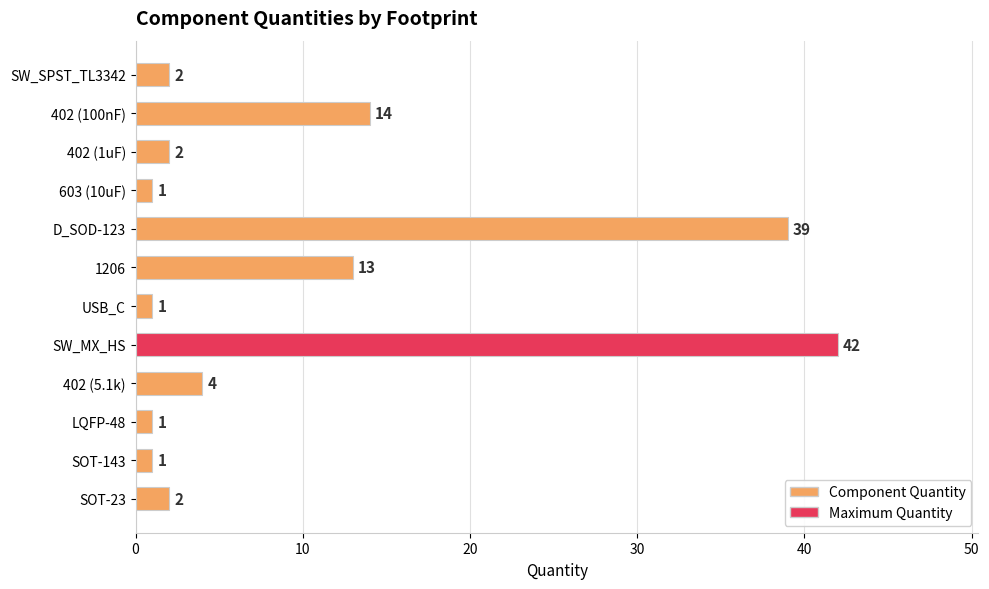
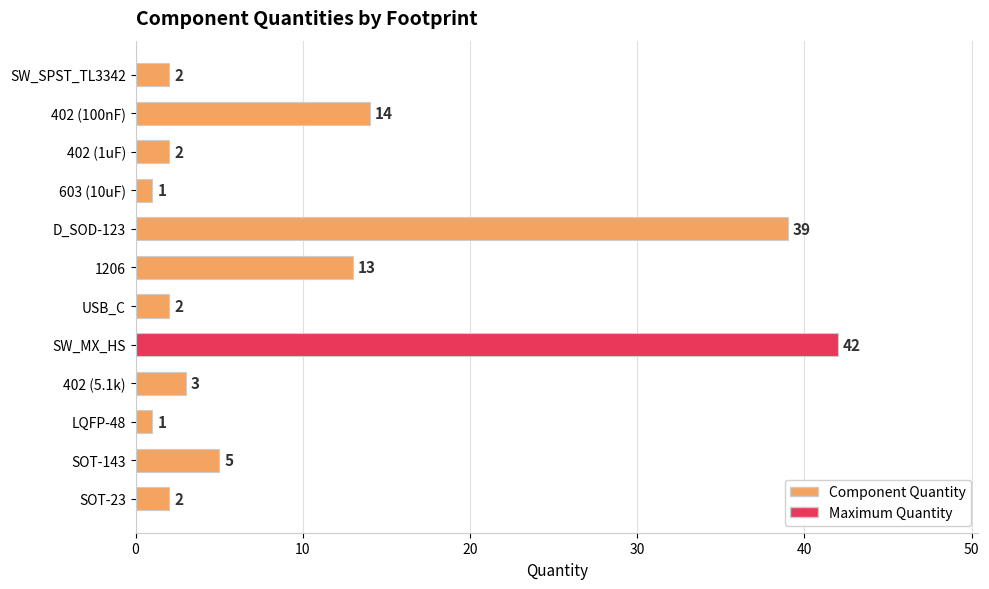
  {
    "SW_SPST_TL3342": 2,
    "402 (100nF)": 14,
    "402 (1uF)": 2,
    "603 (10uF)": 1,
    "D_SOD-123": 39,
    "1206": 13,
-   "USB_C": 1,
+   "USB_C": 2,
    "SW_MX_HS": 42,
-   "402 (5.1k)": 4,
+   "402 (5.1k)": 3,
    "LQFP-48": 1,
-   "SOT-143": 1,
+   "SOT-143": 5,
    "SOT-23": 2
  }
